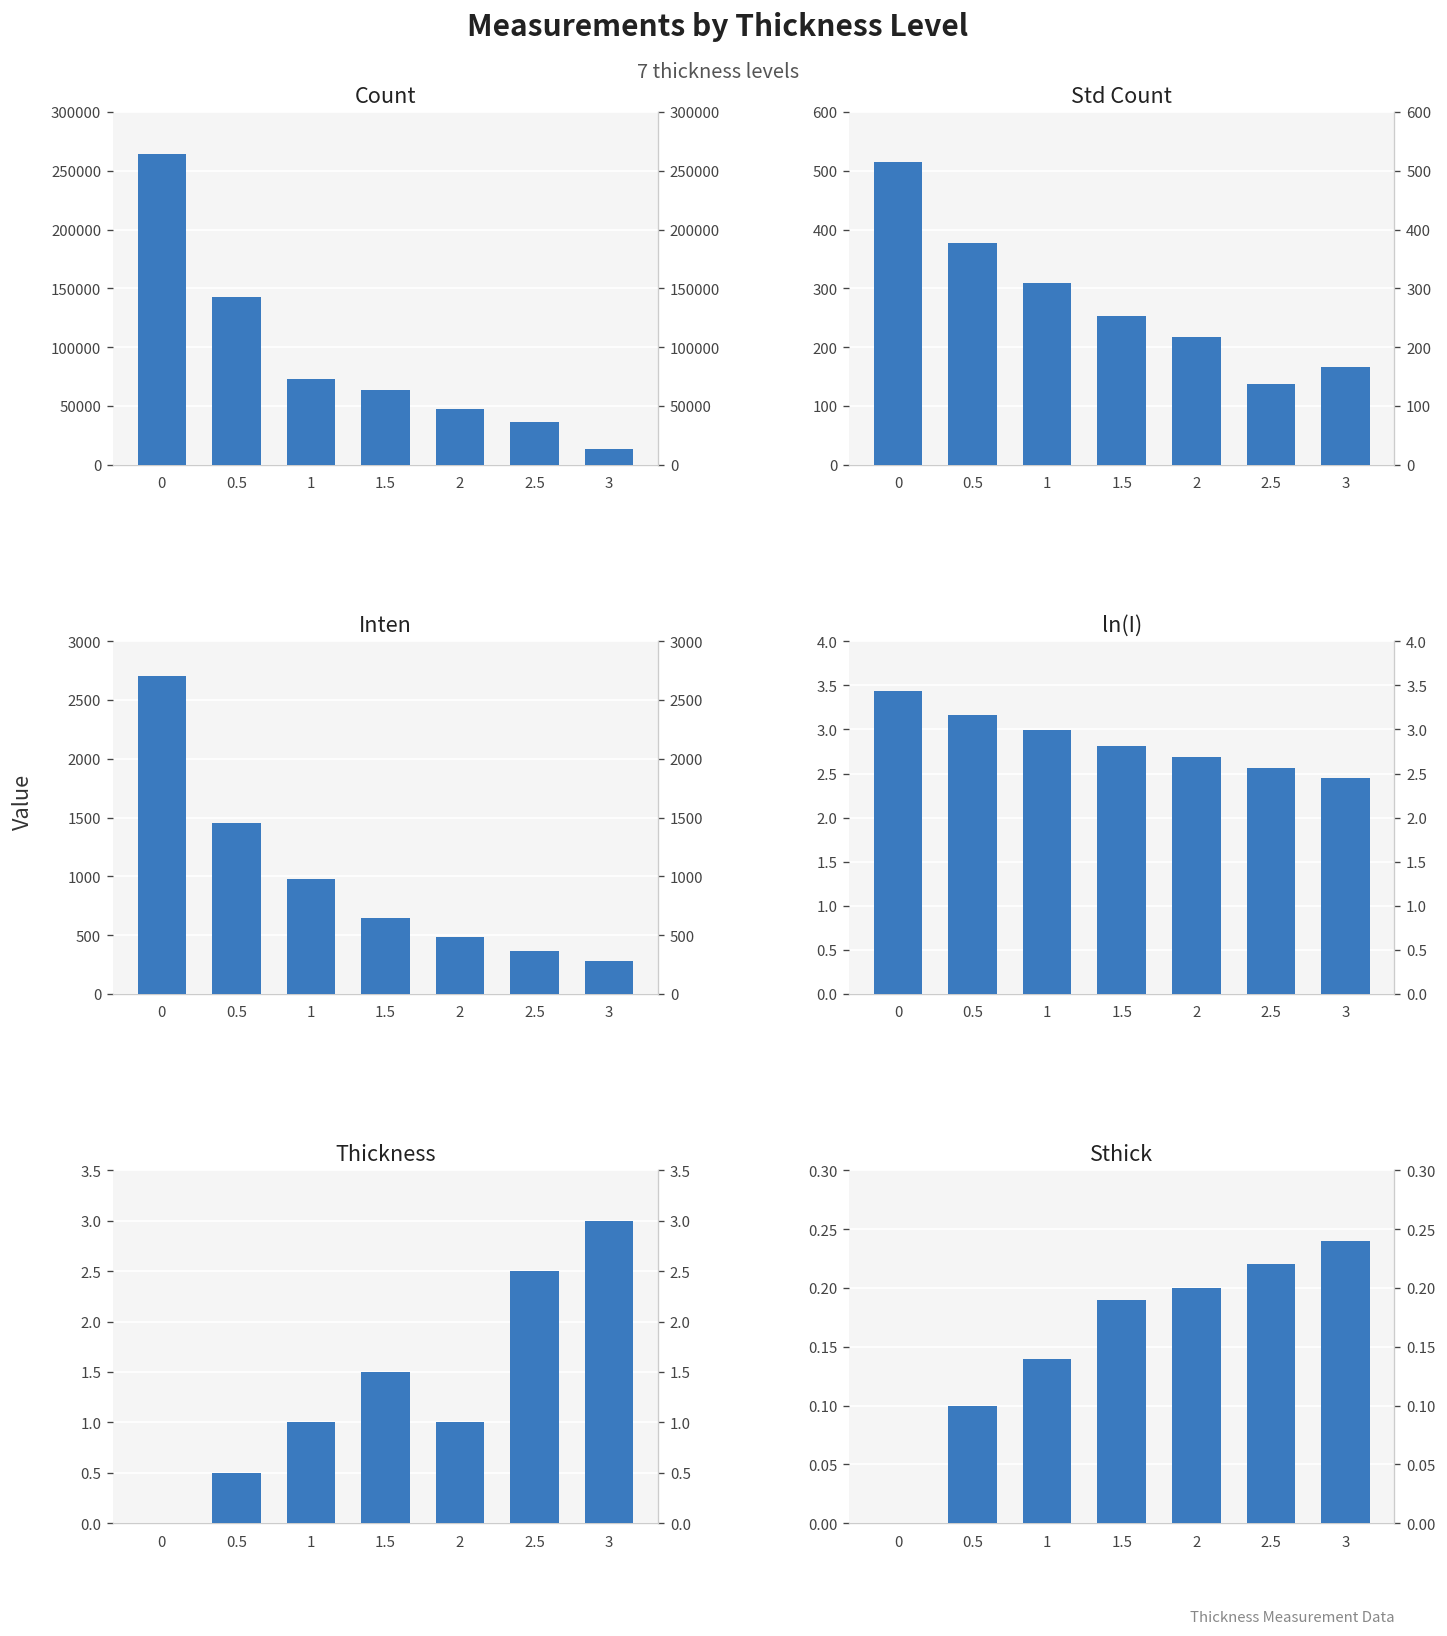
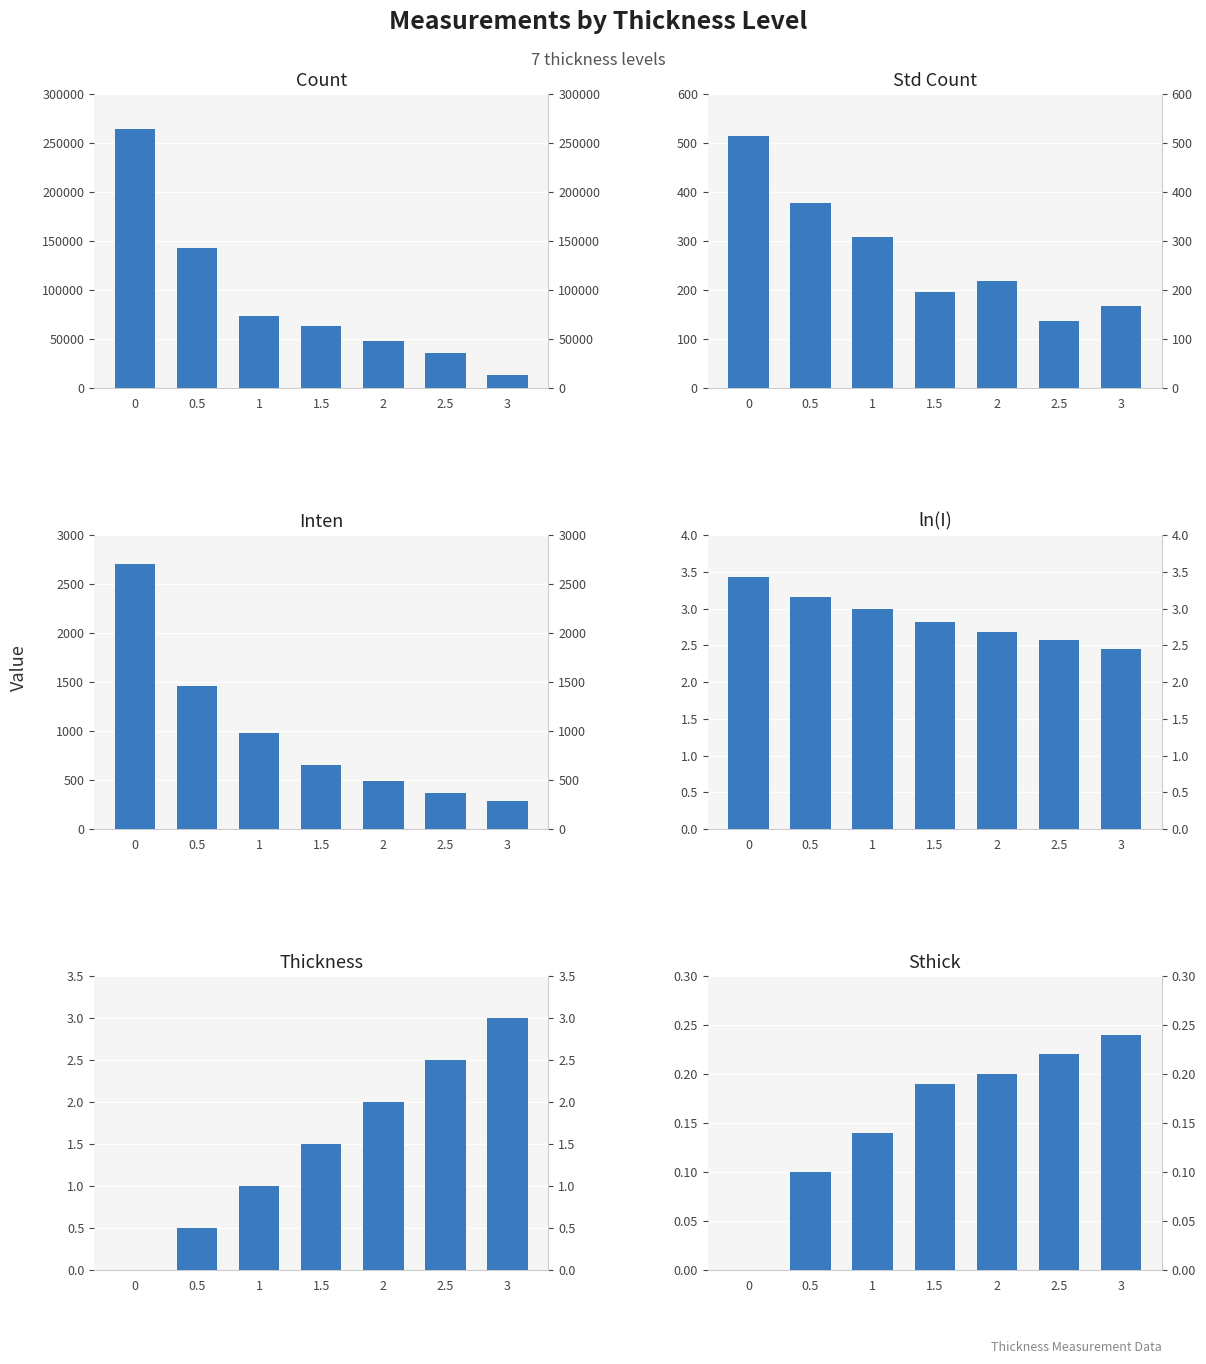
  {
    "Count": {
      "0": 260000,
      "0.5": 140000,
      "1": 70000,
      "1.5": 60000,
      "2": 50000,
      "2.5": 40000,
      "3": 10000
    },
    "Std Count": {
      "0": 510,
      "0.5": 380,
      "1": 310,
-     "1.5": 250,
+     "1.5": 200,
      "2": 220,
      "2.5": 140,
      "3": 170
    },
    "Inten": {
      "0": 2700,
      "0.5": 1500,
      "1": 1000,
      "1.5": 700,
      "2": 500,
      "2.5": 400,
      "3": 300
    },
    "ln(I)": {
      "0": 3.4,
      "0.5": 3.2,
      "1": 3.0,
      "1.5": 2.8,
      "2": 2.7,
      "2.5": 2.6,
      "3": 2.5
    },
    "Thickness": {
      "0": 0,
      "0.5": 0.5,
      "1": 1,
      "1.5": 1.5,
-     "2": 1,
+     "2": 2,
      "2.5": 2.5,
      "3": 3
    },
    "Sthick": {
      "0": 0.00,
      "0.5": 0.10,
      "1": 0.14,
      "1.5": 0.19,
      "2": 0.20,
      "2.5": 0.22,
      "3": 0.24
    }
  }
